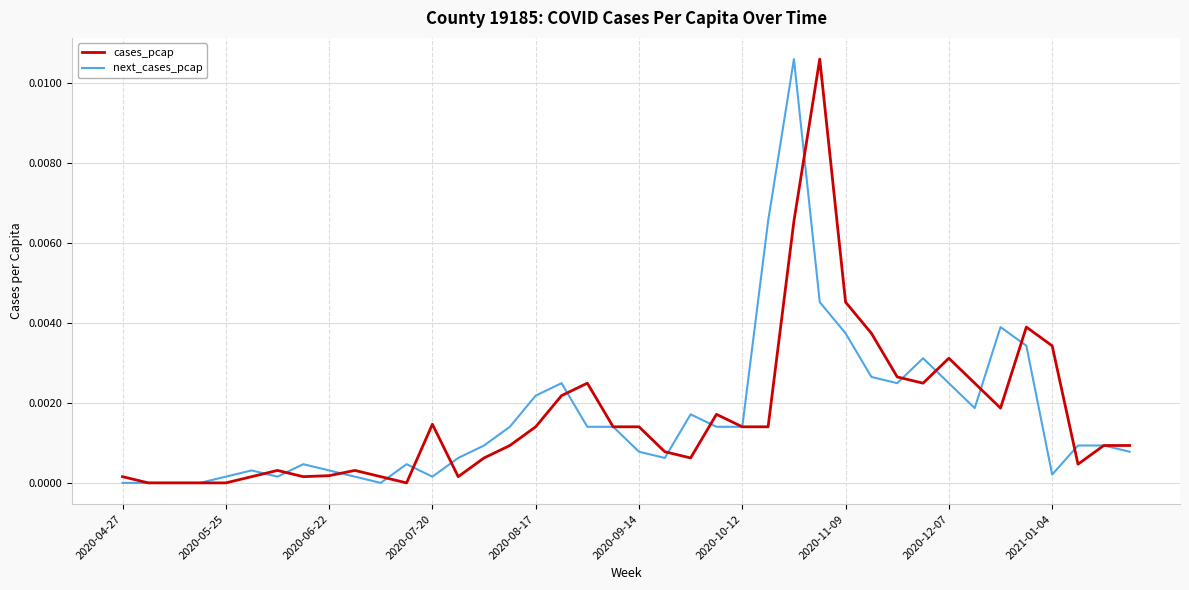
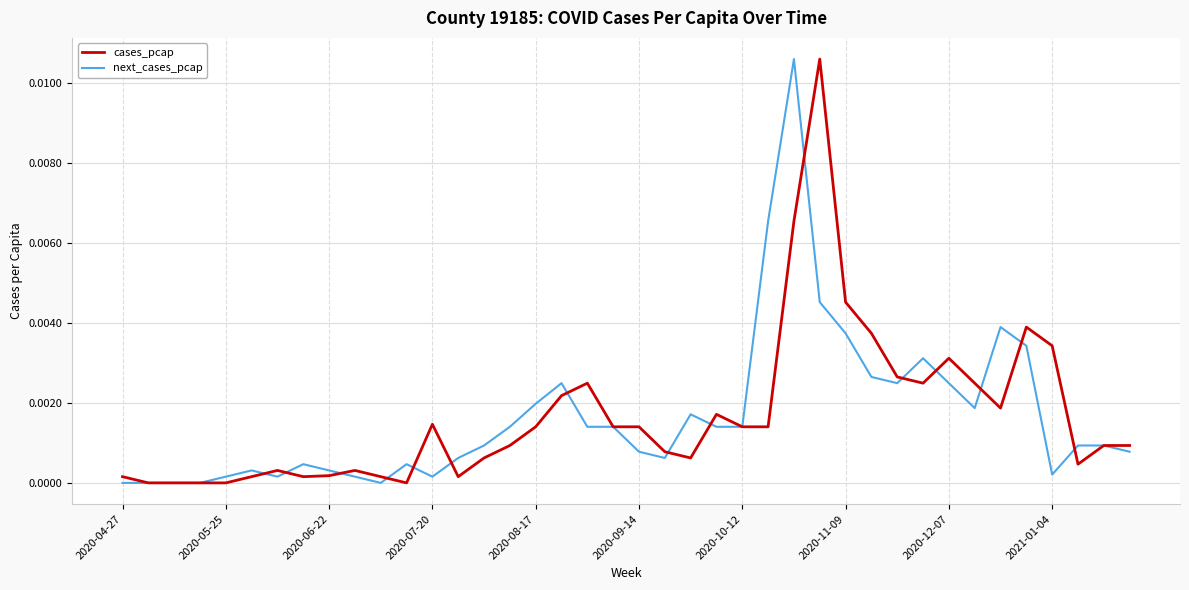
  {
    "cases_pcap": {
      "2020-04-27": 0.0002,
      "2020-05-25": 0.0000,
      "2020-06-22": 0.0002,
      "2020-07-20": 0.0015,
      "2020-08-17": 0.0014,
      "2020-09-14": 0.0014,
      "2020-11-09": 0.0045,
      "2020-12-07": 0.0031,
      "2021-01-04": 0.0034
    },
    "next_cases_pcap": {
      "2020-04-27": 0.0000,
      "2020-05-25": 0.0002,
      "2020-06-22": 0.0003,
      "2020-07-20": 0.0002,
-     "2020-08-17": 0.0022,
+     "2020-08-17": 0.0020,
      "2020-09-14": 0.0008,
      "2020-11-09": 0.0037,
      "2020-12-07": 0.0025,
      "2021-01-04": 0.0002
    }
  }
